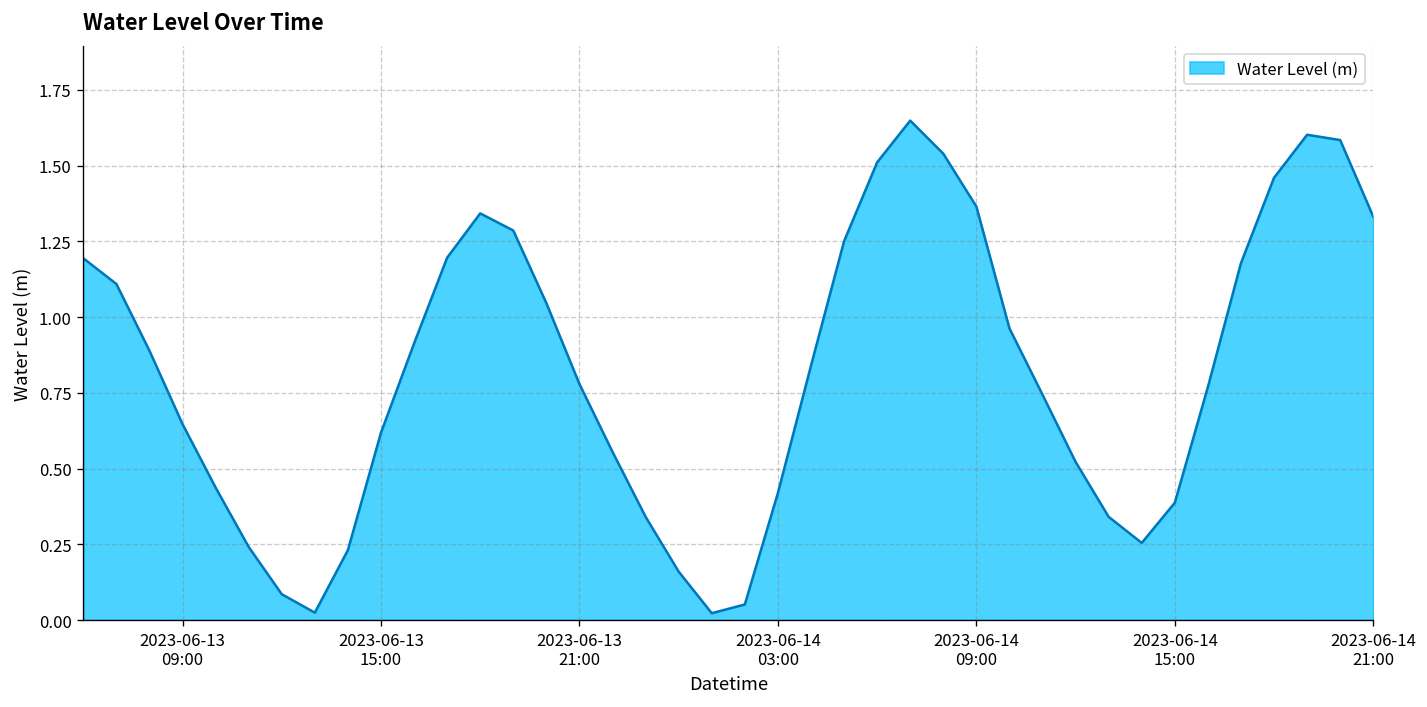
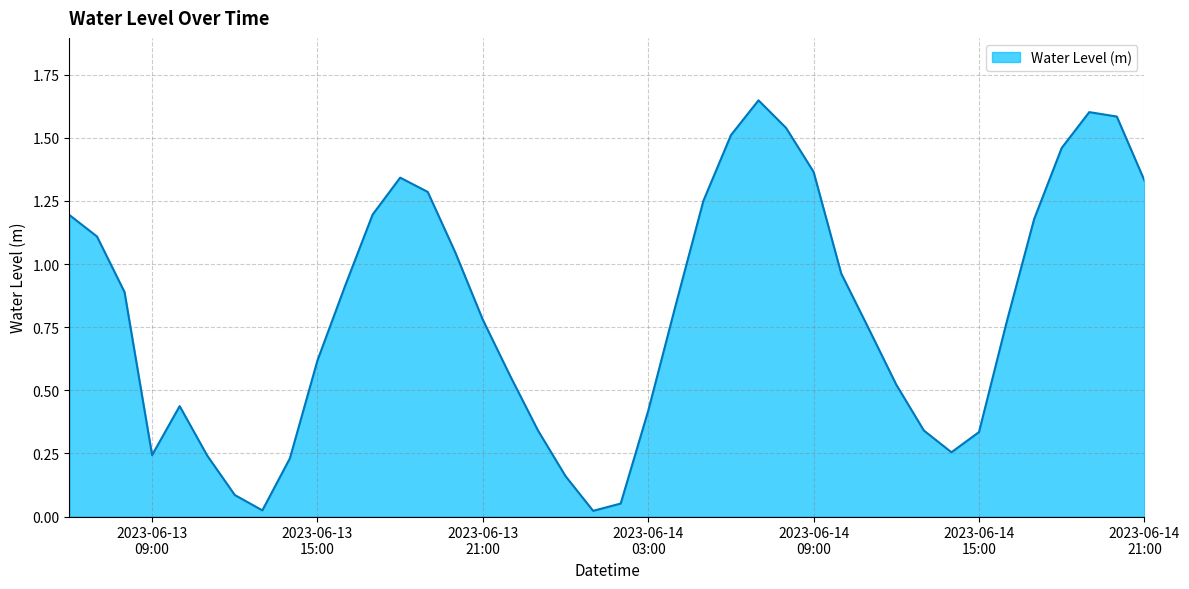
  {
-   "2023-06-13 09:00": 0.65,
+   "2023-06-13 09:00": 0.24,
    "2023-06-13 15:00": 0.62,
    "2023-06-13 21:00": 0.78,
    "2023-06-14 03:00": 0.42,
    "2023-06-14 09:00": 1.37,
-   "2023-06-14 15:00": 0.39,
+   "2023-06-14 15:00": 0.33,
    "2023-06-14 21:00": 1.33
  }
